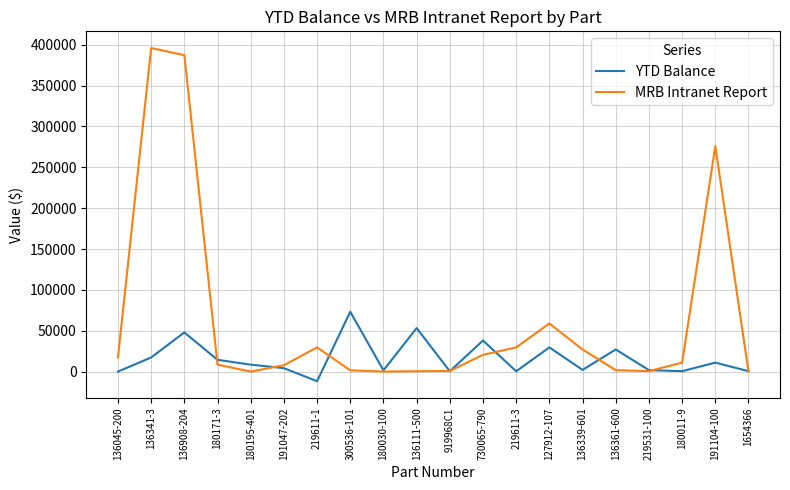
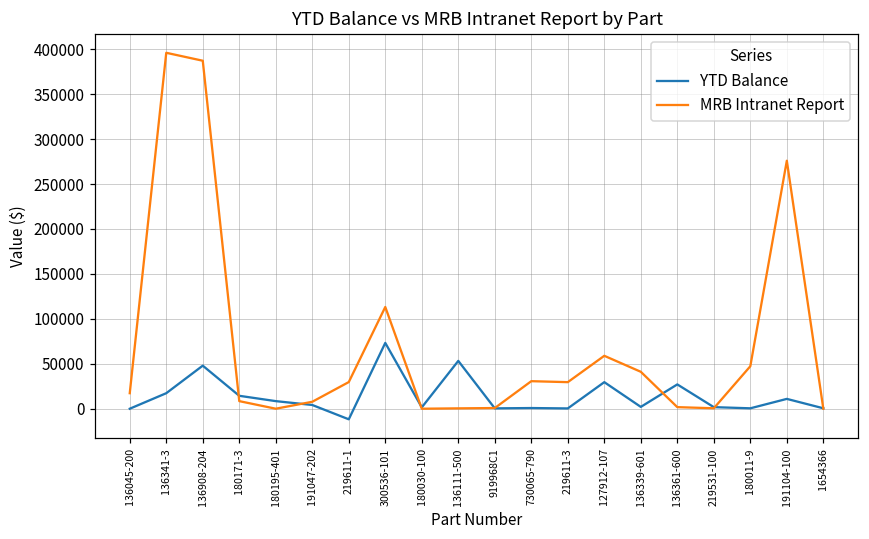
  {
    "YTD Balance": {
      "136045-200": 0,
      "136341-3": 20000,
      "136908-204": 50000,
      "180171-3": 10000,
      "180195-401": 10000,
      "191047-202": 0,
      "219611-1": -10000,
      "300536-101": 70000,
      "136111-500": 50000,
-     "730065-790": 40000,
+     "730065-790": 0,
      "219611-3": 0,
      "127912-107": 30000,
      "136339-601": 0,
      "136361-600": 30000,
      "180011-9": 0,
      "191104-100": 10000
    },
    "MRB Intranet Report": {
      "136045-200": 20000,
      "136341-3": 400000,
      "136908-204": 390000,
      "180171-3": 10000,
      "180195-401": 0,
      "191047-202": 10000,
      "219611-1": 30000,
-     "300536-101": 0,
+     "300536-101": 110000,
      "136111-500": 0,
-     "730065-790": 20000,
+     "730065-790": 30000,
      "219611-3": 30000,
      "127912-107": 60000,
-     "136339-601": 30000,
+     "136339-601": 40000,
      "136361-600": 0,
-     "180011-9": 10000,
+     "180011-9": 50000,
      "191104-100": 280000
    }
  }
